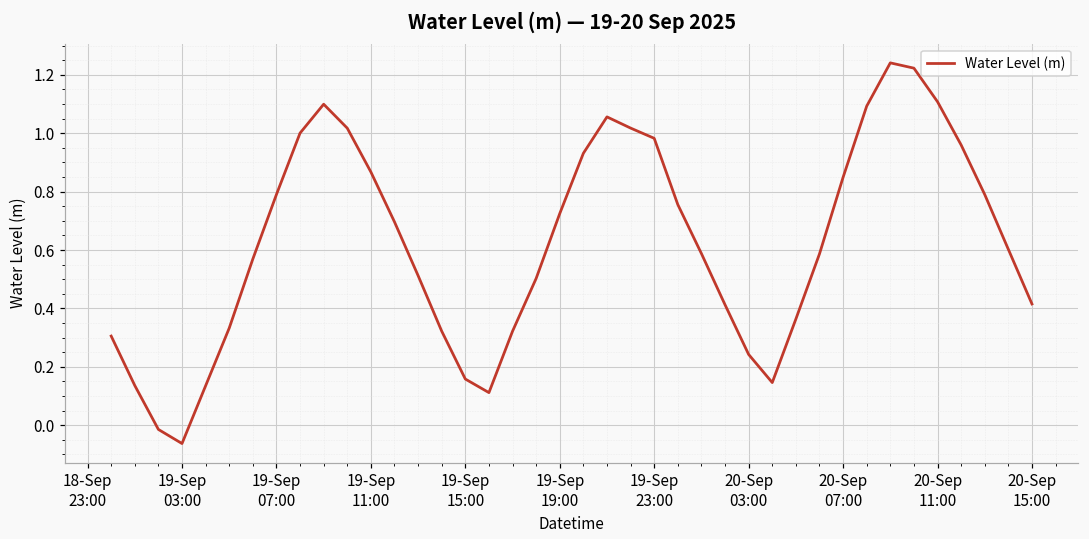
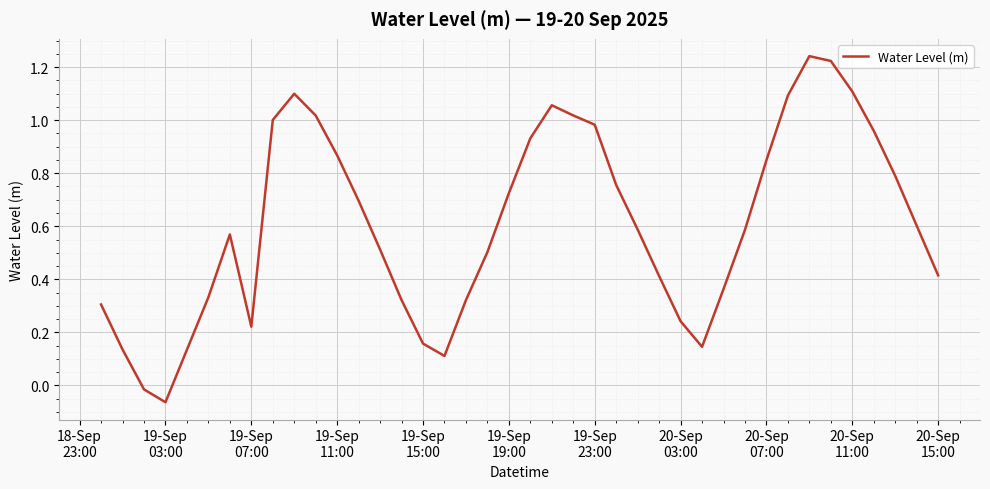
  {
    "19-Sep 03:00": -0.06,
-   "19-Sep 07:00": 0.79,
+   "19-Sep 07:00": 0.22,
    "19-Sep 11:00": 0.87,
    "19-Sep 15:00": 0.16,
    "19-Sep 19:00": 0.72,
    "19-Sep 23:00": 0.98,
    "20-Sep 03:00": 0.24,
    "20-Sep 07:00": 0.85,
    "20-Sep 11:00": 1.11,
    "20-Sep 15:00": 0.42
  }
